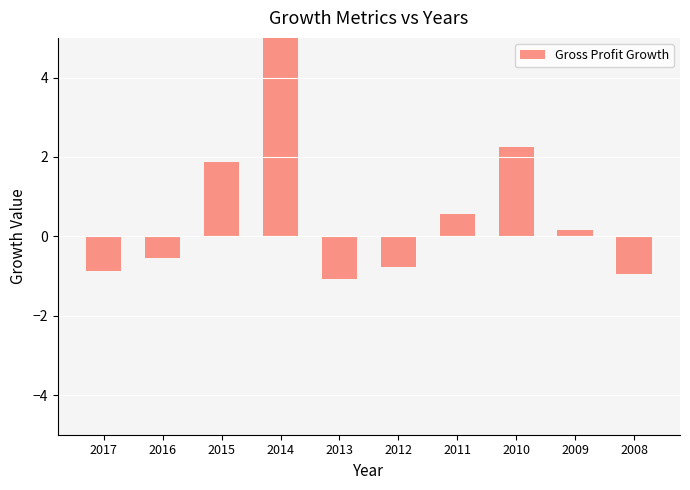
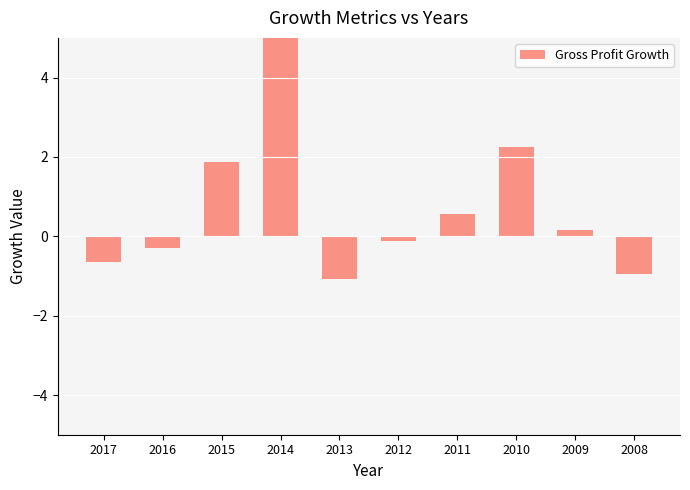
  {
-   "2017": -0.9,
-   "2016": -0.6,
+   "2017": -0.6,
+   "2016": -0.3,
    "2015": 1.9,
    "2014": 5.0,
    "2013": -1.1,
-   "2012": -0.8,
+   "2012": -0.1,
    "2011": 0.6,
    "2010": 2.2,
    "2009": 0.2,
    "2008": -0.9
  }
